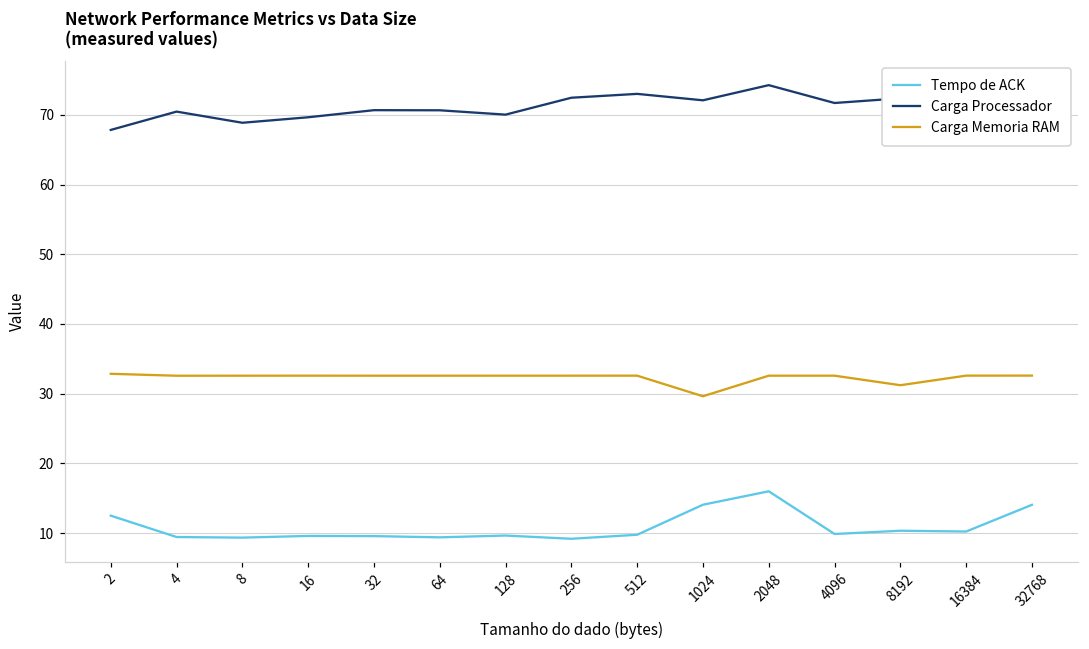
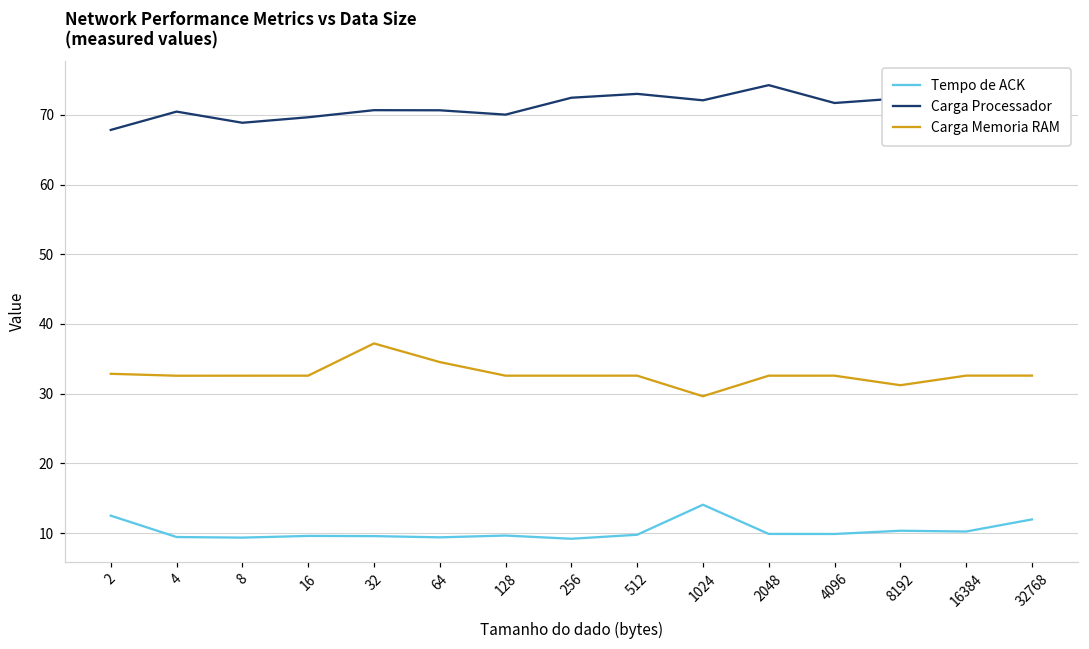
  {
    "Tempo de ACK": {
      "2": 12,
      "4": 9,
      "8": 9,
      "16": 10,
      "32": 10,
      "64": 9,
      "128": 10,
      "256": 9,
      "512": 10,
      "1024": 14,
-     "2048": 16,
+     "2048": 10,
      "4096": 10,
      "8192": 10,
      "16384": 10,
-     "32768": 14
+     "32768": 12
    },
    "Carga Processador": {
      "2": 68,
      "4": 70,
      "8": 69,
      "16": 70,
      "32": 71,
      "64": 71,
      "128": 70,
      "256": 72,
      "512": 73,
      "1024": 72,
      "2048": 74,
      "4096": 72
    },
    "Carga Memoria RAM": {
      "2": 33,
      "4": 33,
      "8": 33,
      "16": 33,
-     "32": 33,
-     "64": 33,
+     "32": 37,
+     "64": 35,
      "128": 33,
      "256": 33,
      "512": 33,
      "1024": 30,
      "2048": 33,
      "4096": 33,
      "8192": 31,
      "16384": 33,
      "32768": 33
    }
  }
